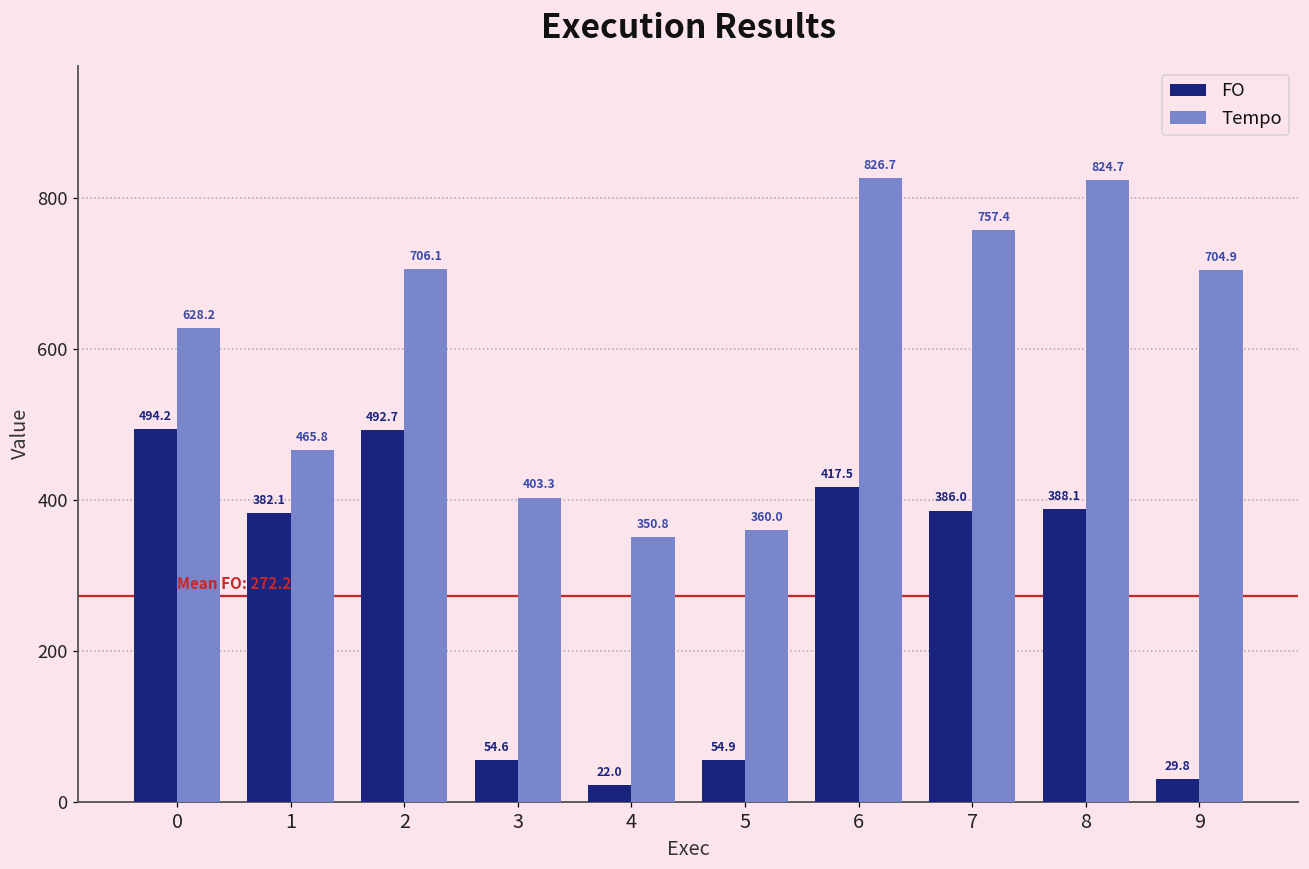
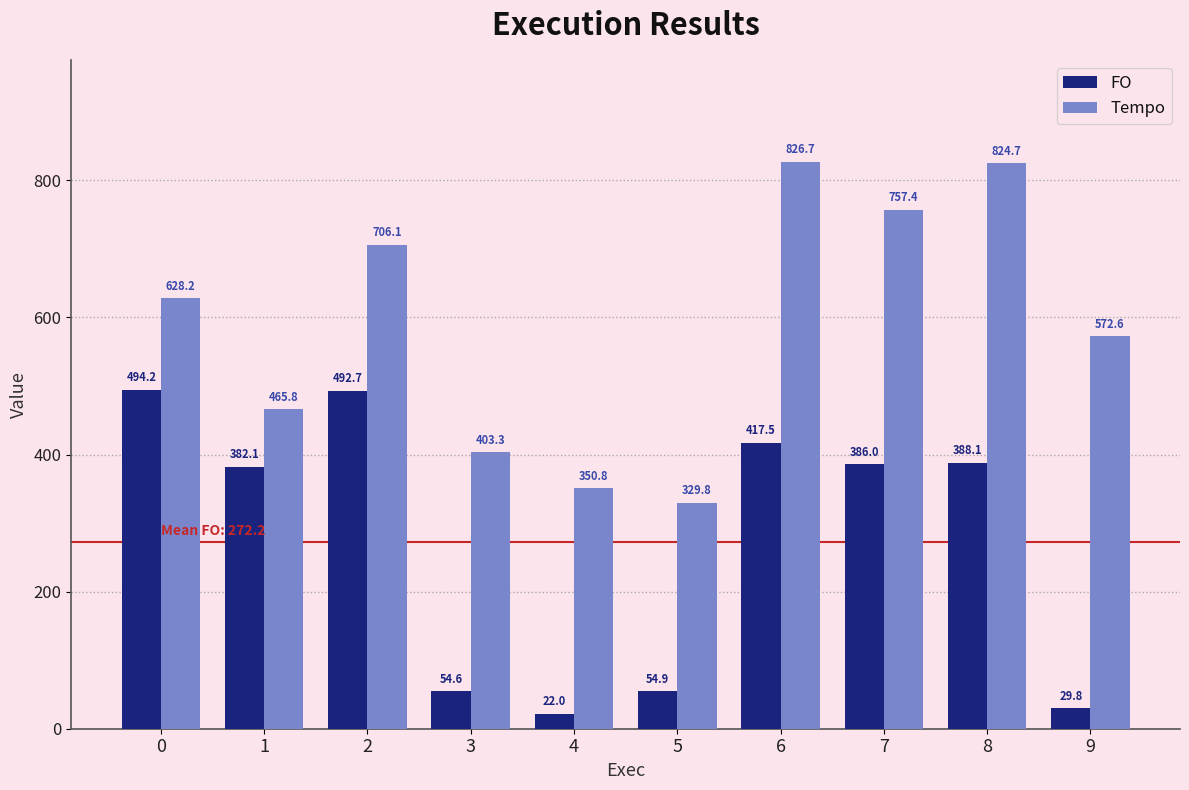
  {
    "FO": {
      "0": 494.2,
      "1": 382.1,
      "2": 492.7,
      "3": 54.6,
      "4": 22.0,
      "5": 54.9,
      "6": 417.5,
      "7": 386.0,
      "8": 388.1,
      "9": 29.8
    },
    "Tempo": {
      "0": 628.2,
      "1": 465.8,
      "2": 706.1,
      "3": 403.3,
      "4": 350.8,
-     "5": 360.0,
+     "5": 329.8,
      "6": 826.7,
      "7": 757.4,
      "8": 824.7,
-     "9": 704.9
+     "9": 572.6
    }
  }
